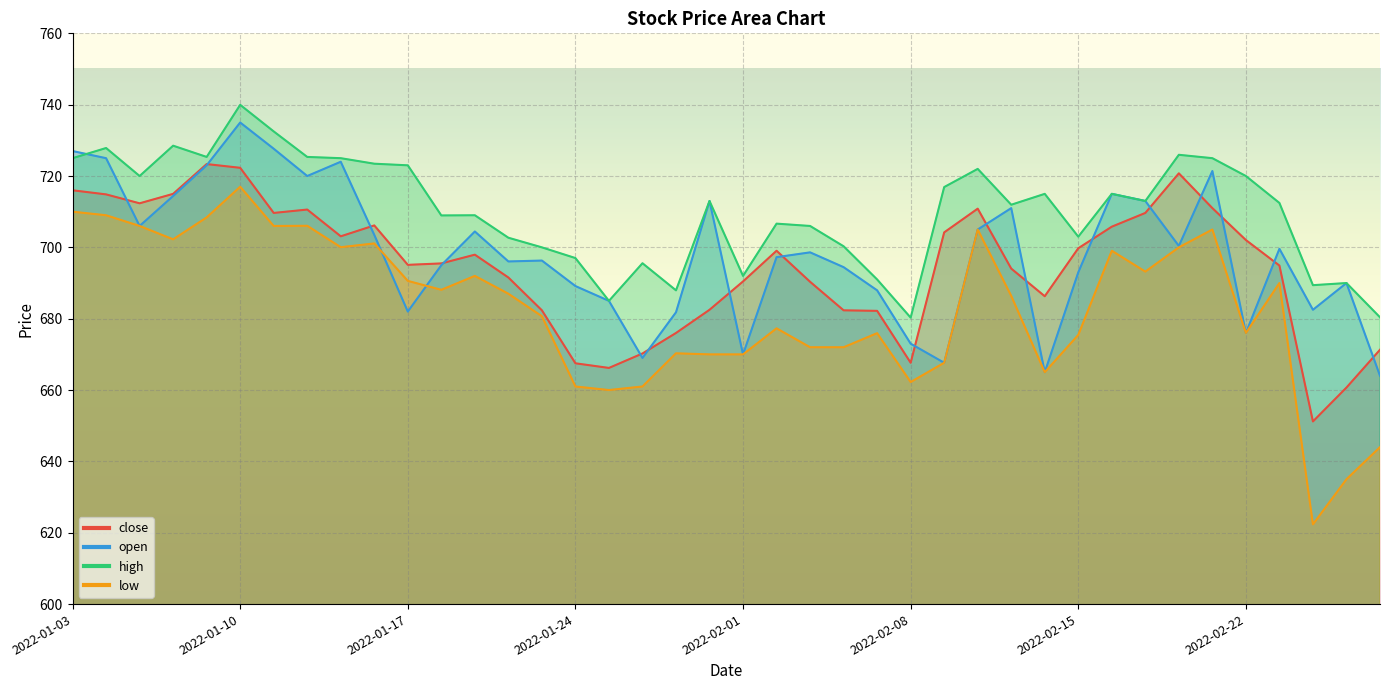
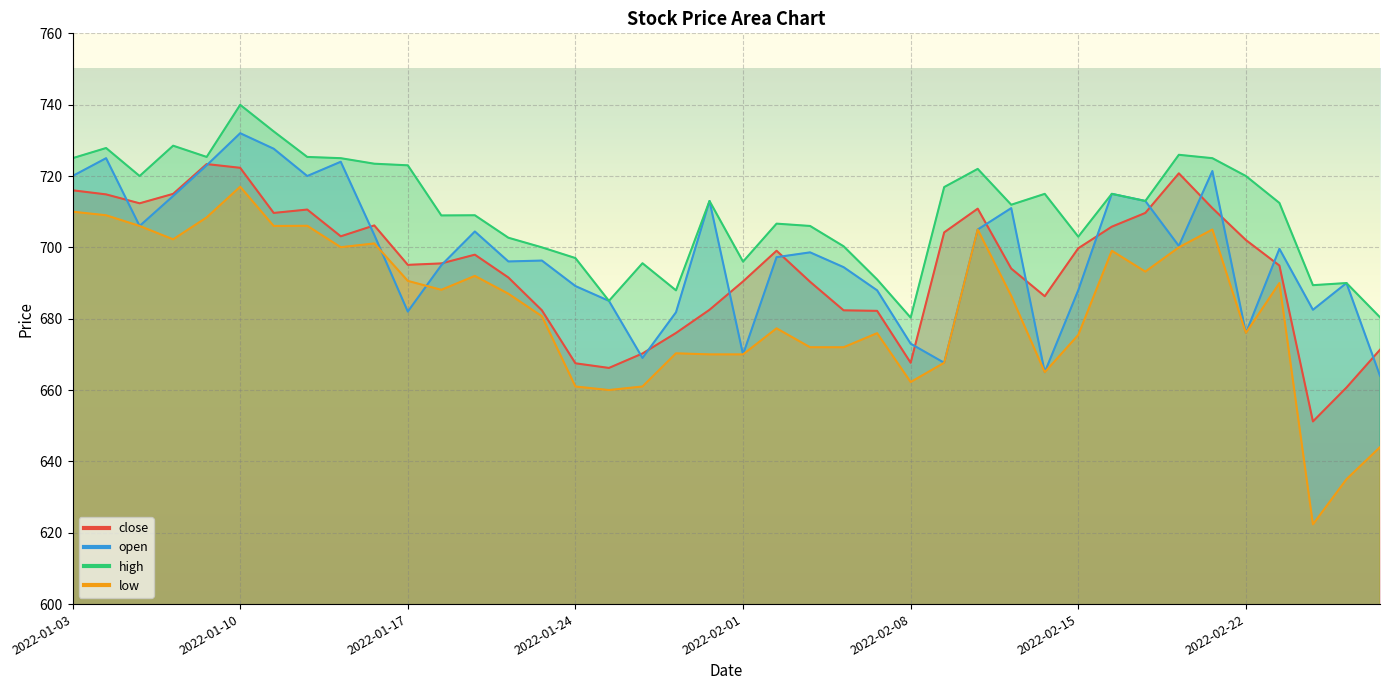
  {
    "open": {
-     "2022-01-03": 727,
-     "2022-01-10": 735,
+     "2022-01-03": 720,
+     "2022-01-10": 732,
      "2022-01-17": 682,
      "2022-01-24": 689,
      "2022-02-08": 673,
-     "2022-02-15": 693
+     "2022-02-15": 688
    },
    "high": {
      "2022-01-03": 725,
      "2022-01-10": 740,
      "2022-01-17": 723,
      "2022-01-24": 697,
-     "2022-02-01": 692,
+     "2022-02-01": 696,
      "2022-02-08": 680,
      "2022-02-15": 703,
      "2022-02-22": 720
    }
  }
